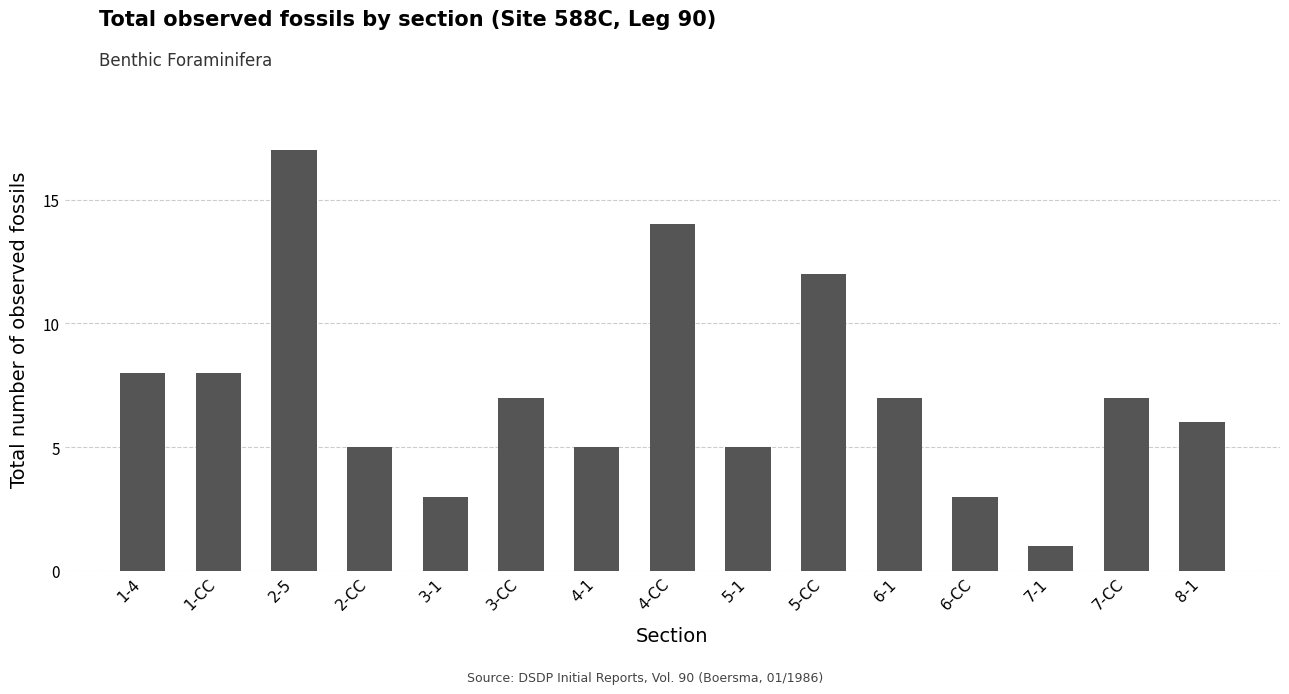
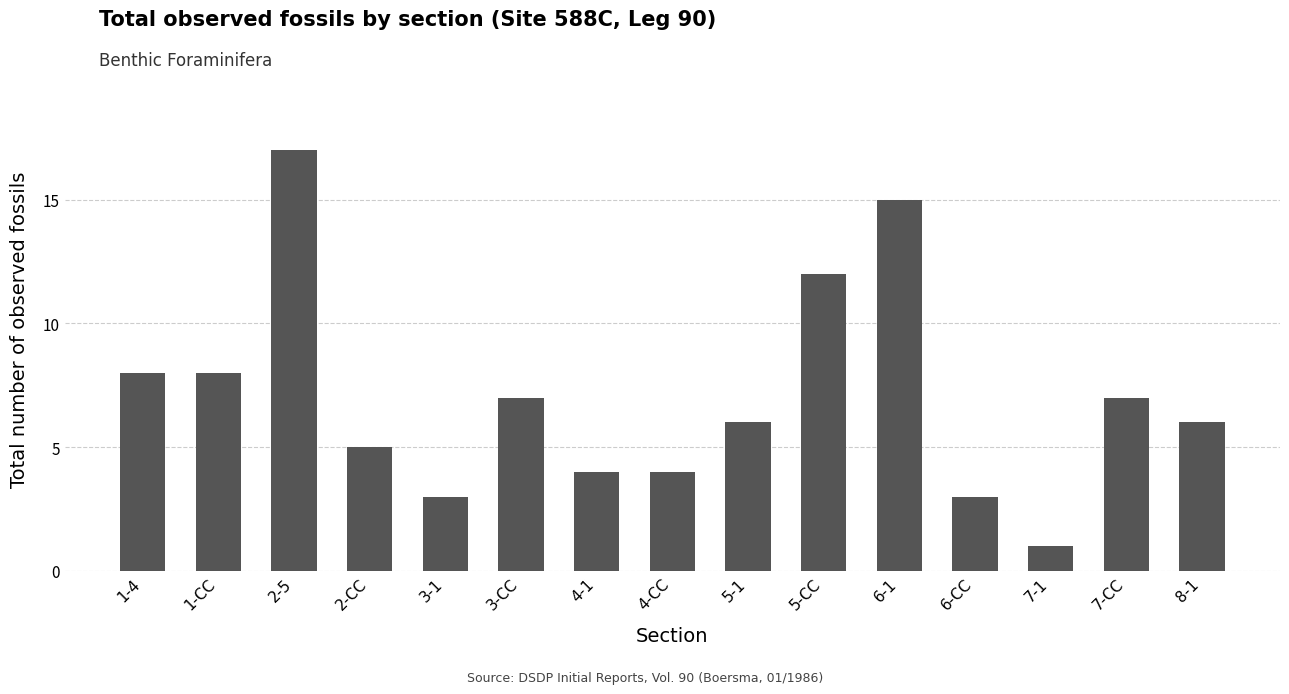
  {
    "1-4": 8,
    "1-CC": 8,
    "2-5": 17,
    "2-CC": 5,
    "3-1": 3,
    "3-CC": 7,
-   "4-1": 5,
-   "4-CC": 14,
-   "5-1": 5,
+   "4-1": 4,
+   "4-CC": 4,
+   "5-1": 6,
    "5-CC": 12,
-   "6-1": 7,
+   "6-1": 15,
    "6-CC": 3,
    "7-1": 1,
    "7-CC": 7,
    "8-1": 6
  }
